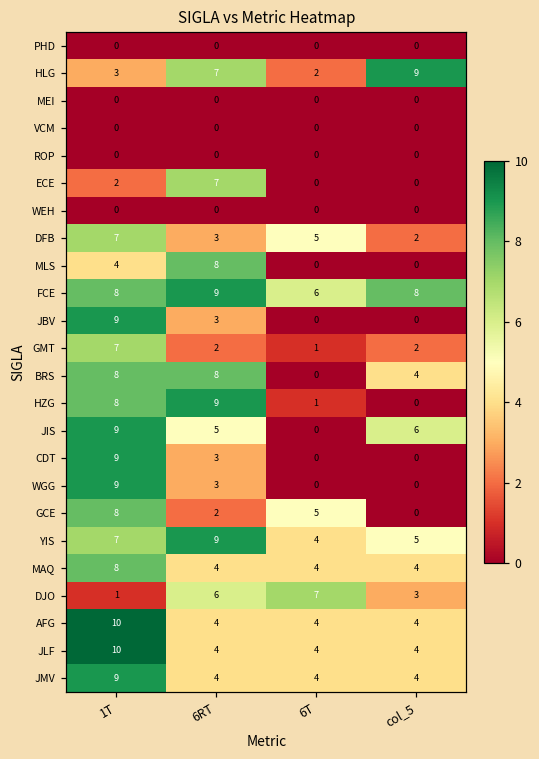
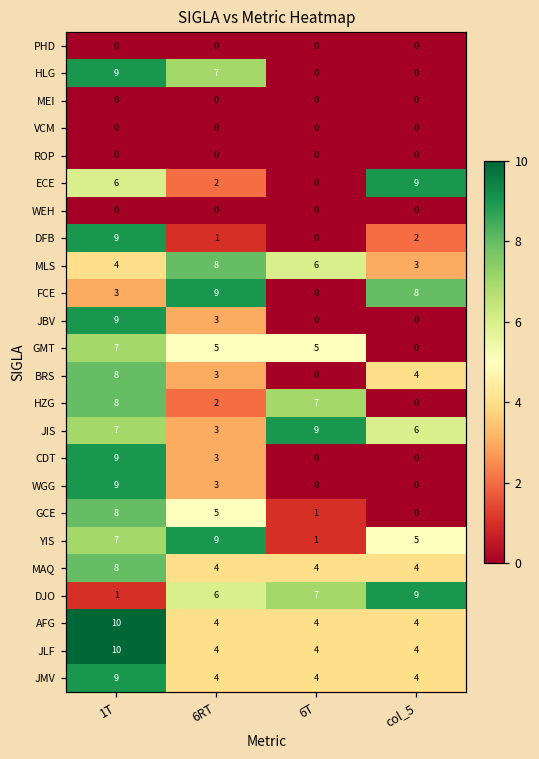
  {
    "PHD": {
      "1T": 0,
      "6RT": 0,
      "6T": 0,
      "col_5": 0
    },
    "HLG": {
-     "1T": 3,
+     "1T": 9,
      "6RT": 7,
-     "6T": 2,
-     "col_5": 9
+     "6T": 0,
+     "col_5": 0
    },
    "MEI": {
      "1T": 0,
      "6RT": 0,
      "6T": 0,
      "col_5": 0
    },
    "VCM": {
      "1T": 0,
      "6RT": 0,
      "6T": 0,
      "col_5": 0
    },
    "ROP": {
      "1T": 0,
      "6RT": 0,
      "6T": 0,
      "col_5": 0
    },
    "ECE": {
-     "1T": 2,
-     "6RT": 7,
+     "1T": 6,
+     "6RT": 2,
      "6T": 0,
-     "col_5": 0
+     "col_5": 9
    },
    "WEH": {
      "1T": 0,
      "6RT": 0,
      "6T": 0,
      "col_5": 0
    },
    "DFB": {
-     "1T": 7,
-     "6RT": 3,
-     "6T": 5,
+     "1T": 9,
+     "6RT": 1,
+     "6T": 0,
      "col_5": 2
    },
    "MLS": {
      "1T": 4,
      "6RT": 8,
-     "6T": 0,
-     "col_5": 0
+     "6T": 6,
+     "col_5": 3
    },
    "FCE": {
-     "1T": 8,
+     "1T": 3,
      "6RT": 9,
-     "6T": 6,
+     "6T": 0,
      "col_5": 8
    },
    "JBV": {
      "1T": 9,
      "6RT": 3,
      "6T": 0,
      "col_5": 0
    },
    "GMT": {
      "1T": 7,
-     "6RT": 2,
-     "6T": 1,
-     "col_5": 2
+     "6RT": 5,
+     "6T": 5,
+     "col_5": 0
    },
    "BRS": {
      "1T": 8,
-     "6RT": 8,
+     "6RT": 3,
      "6T": 0,
      "col_5": 4
    },
    "HZG": {
      "1T": 8,
-     "6RT": 9,
-     "6T": 1,
+     "6RT": 2,
+     "6T": 7,
      "col_5": 0
    },
    "JIS": {
-     "1T": 9,
-     "6RT": 5,
-     "6T": 0,
+     "1T": 7,
+     "6RT": 3,
+     "6T": 9,
      "col_5": 6
    },
    "CDT": {
      "1T": 9,
      "6RT": 3,
      "6T": 0,
      "col_5": 0
    },
    "WGG": {
      "1T": 9,
      "6RT": 3,
      "6T": 0,
      "col_5": 0
    },
    "GCE": {
      "1T": 8,
-     "6RT": 2,
-     "6T": 5,
+     "6RT": 5,
+     "6T": 1,
      "col_5": 0
    },
    "YIS": {
      "1T": 7,
      "6RT": 9,
-     "6T": 4,
+     "6T": 1,
      "col_5": 5
    },
    "MAQ": {
      "1T": 8,
      "6RT": 4,
      "6T": 4,
      "col_5": 4
    },
    "DJO": {
      "1T": 1,
      "6RT": 6,
      "6T": 7,
-     "col_5": 3
+     "col_5": 9
    },
    "AFG": {
      "1T": 10,
      "6RT": 4,
      "6T": 4,
      "col_5": 4
    },
    "JLF": {
      "1T": 10,
      "6RT": 4,
      "6T": 4,
      "col_5": 4
    },
    "JMV": {
      "1T": 9,
      "6RT": 4,
      "6T": 4,
      "col_5": 4
    }
  }
